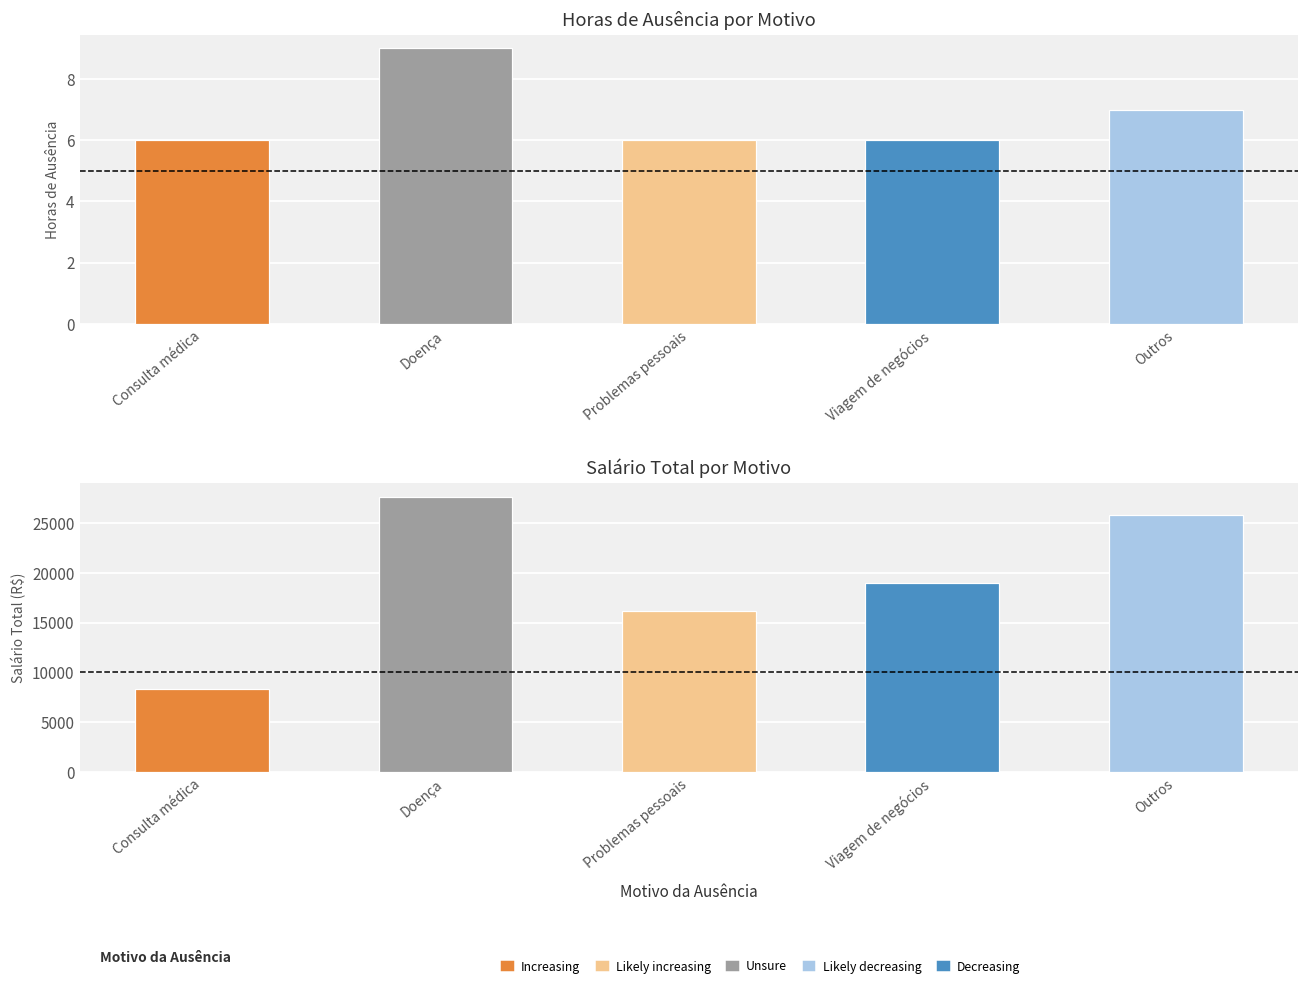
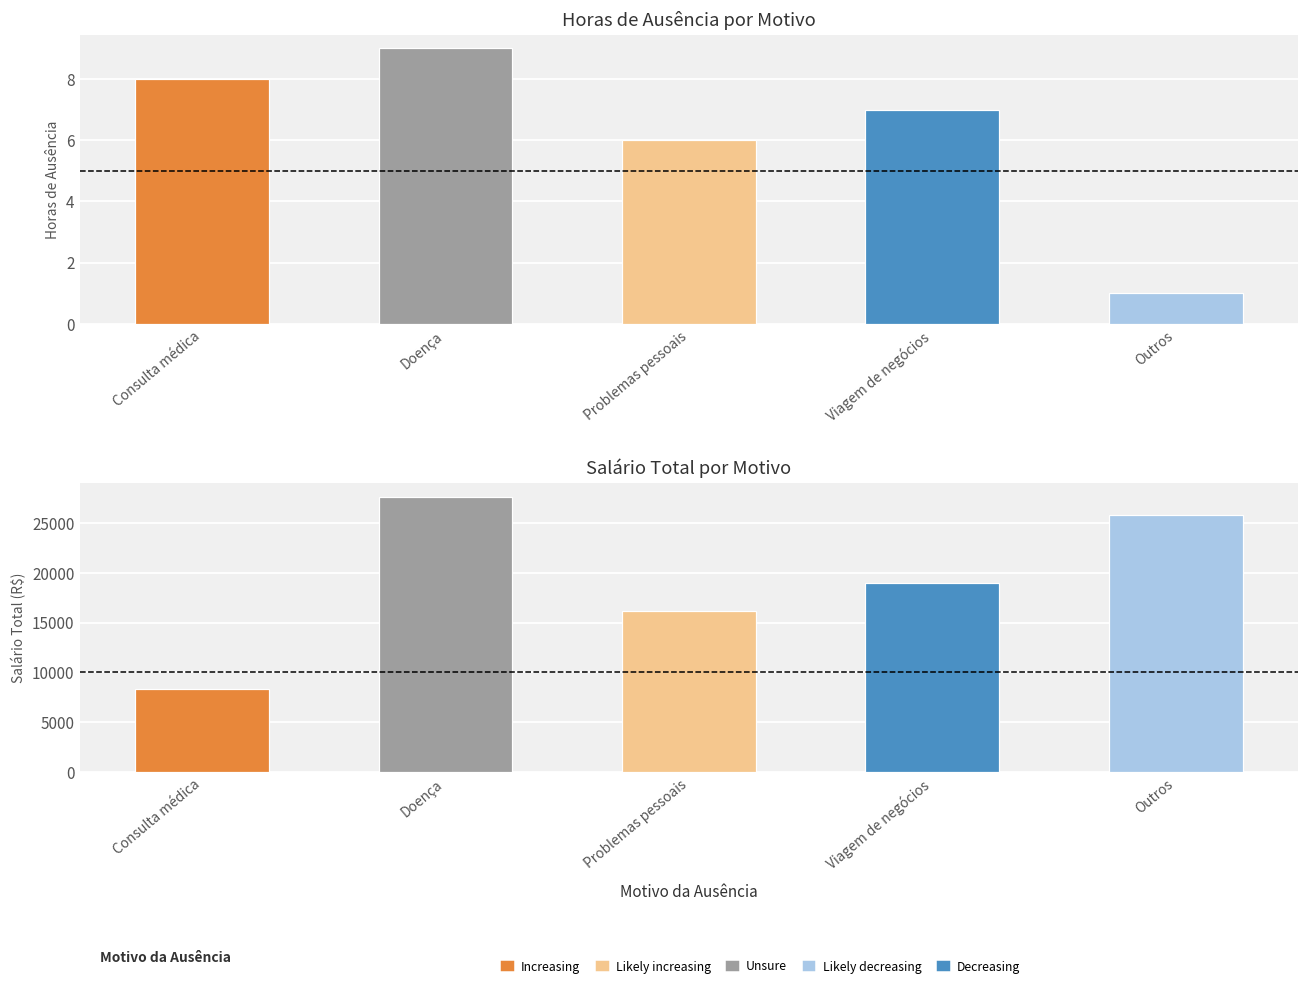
  {
    "Horas de Ausência por Motivo": {
-     "Consulta médica": 6,
+     "Consulta médica": 8,
      "Doença": 9,
      "Problemas pessoais": 6,
-     "Viagem de negócios": 6,
-     "Outros": 7
+     "Viagem de negócios": 7,
+     "Outros": 1
    },
    "Salário Total por Motivo": {
      "Consulta médica": 8000,
      "Doença": 28000,
      "Problemas pessoais": 16000,
      "Viagem de negócios": 19000,
      "Outros": 26000
    }
  }
